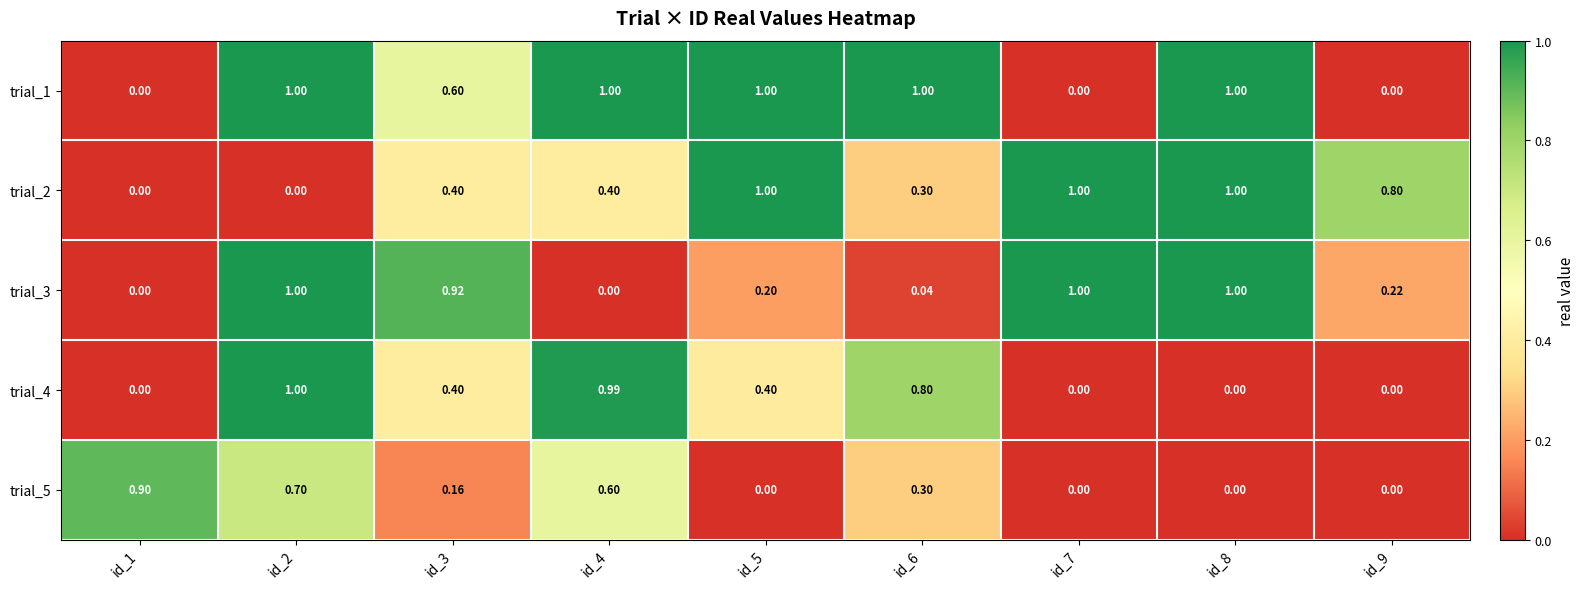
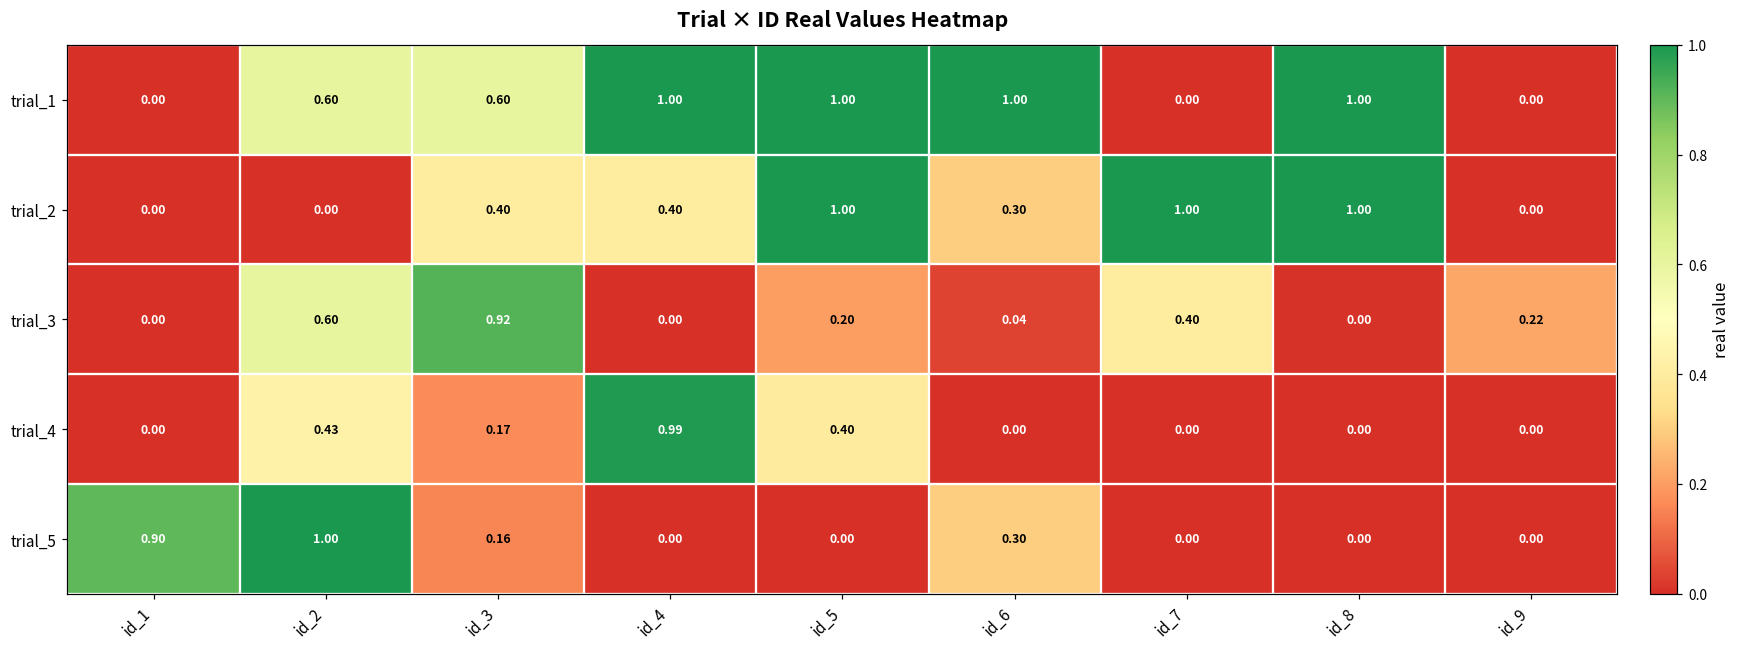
  {
    "trial_1": {
      "id_1": 0.00,
-     "id_2": 1.00,
+     "id_2": 0.60,
      "id_3": 0.60,
      "id_4": 1.00,
      "id_5": 1.00,
      "id_6": 1.00,
      "id_7": 0.00,
      "id_8": 1.00,
      "id_9": 0.00
    },
    "trial_2": {
      "id_1": 0.00,
      "id_2": 0.00,
      "id_3": 0.40,
      "id_4": 0.40,
      "id_5": 1.00,
      "id_6": 0.30,
      "id_7": 1.00,
      "id_8": 1.00,
-     "id_9": 0.80
+     "id_9": 0.00
    },
    "trial_3": {
      "id_1": 0.00,
-     "id_2": 1.00,
+     "id_2": 0.60,
      "id_3": 0.92,
      "id_4": 0.00,
      "id_5": 0.20,
      "id_6": 0.04,
-     "id_7": 1.00,
-     "id_8": 1.00,
+     "id_7": 0.40,
+     "id_8": 0.00,
      "id_9": 0.22
    },
    "trial_4": {
      "id_1": 0.00,
-     "id_2": 1.00,
-     "id_3": 0.40,
+     "id_2": 0.43,
+     "id_3": 0.17,
      "id_4": 0.99,
      "id_5": 0.40,
-     "id_6": 0.80,
+     "id_6": 0.00,
      "id_7": 0.00,
      "id_8": 0.00,
      "id_9": 0.00
    },
    "trial_5": {
      "id_1": 0.90,
-     "id_2": 0.70,
+     "id_2": 1.00,
      "id_3": 0.16,
-     "id_4": 0.60,
+     "id_4": 0.00,
      "id_5": 0.00,
      "id_6": 0.30,
      "id_7": 0.00,
      "id_8": 0.00,
      "id_9": 0.00
    }
  }
